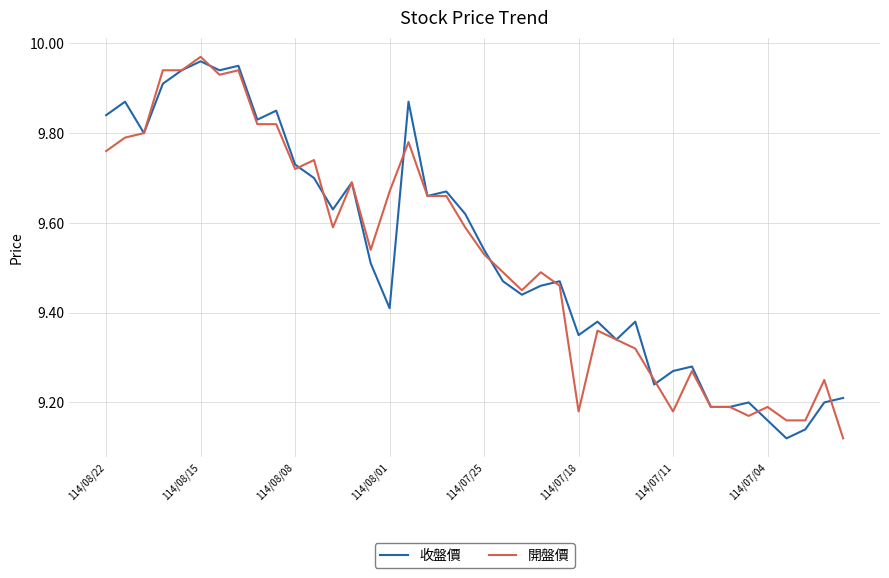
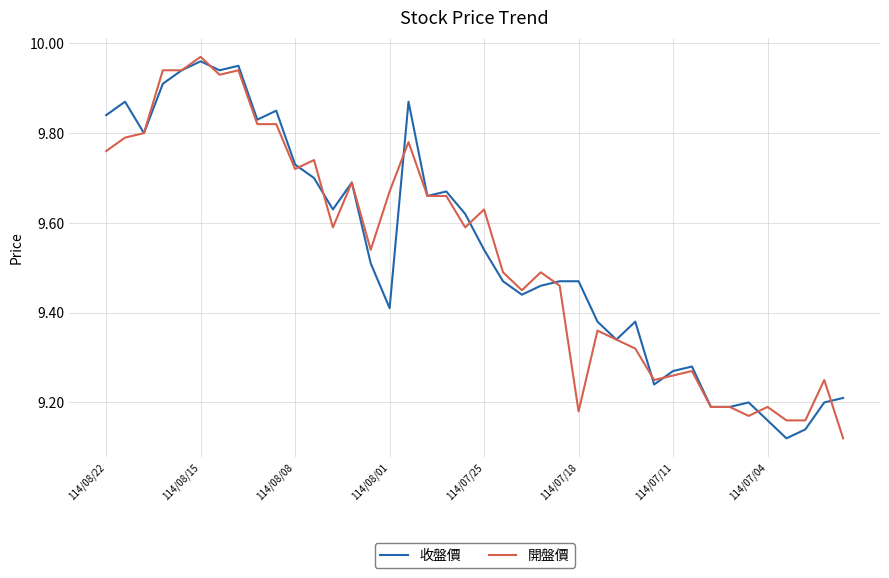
  {
    "收盤價": {
      "114/08/22": 9.84,
      "114/08/15": 9.96,
      "114/08/08": 9.73,
      "114/08/01": 9.41,
      "114/07/25": 9.54,
-     "114/07/18": 9.35,
+     "114/07/18": 9.47,
      "114/07/11": 9.27,
      "114/07/04": 9.16
    },
    "開盤價": {
      "114/08/22": 9.76,
      "114/08/15": 9.97,
      "114/08/08": 9.72,
      "114/08/01": 9.67,
-     "114/07/25": 9.53,
+     "114/07/25": 9.63,
      "114/07/18": 9.18,
-     "114/07/11": 9.18,
+     "114/07/11": 9.26,
      "114/07/04": 9.19
    }
  }
